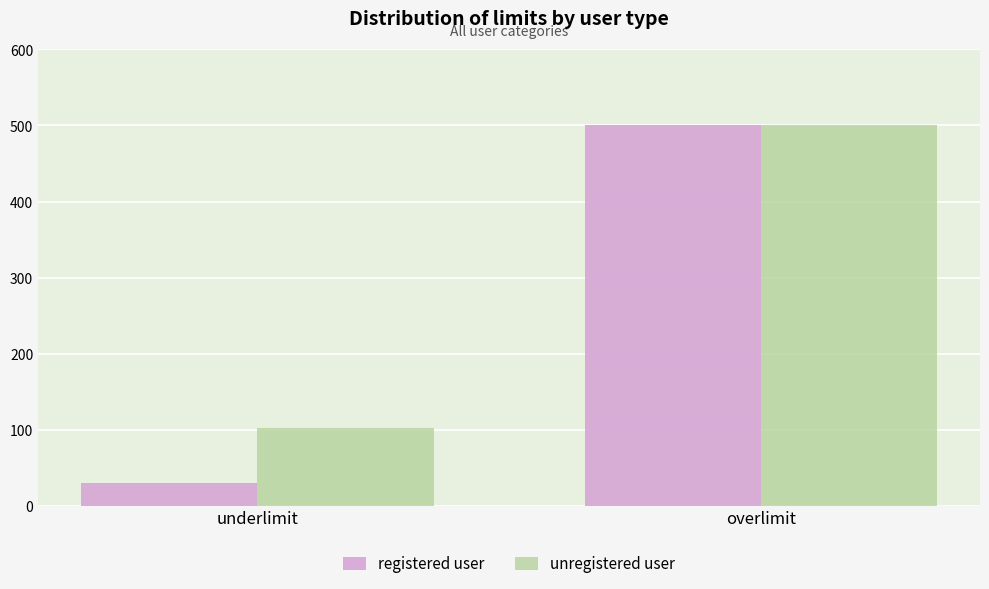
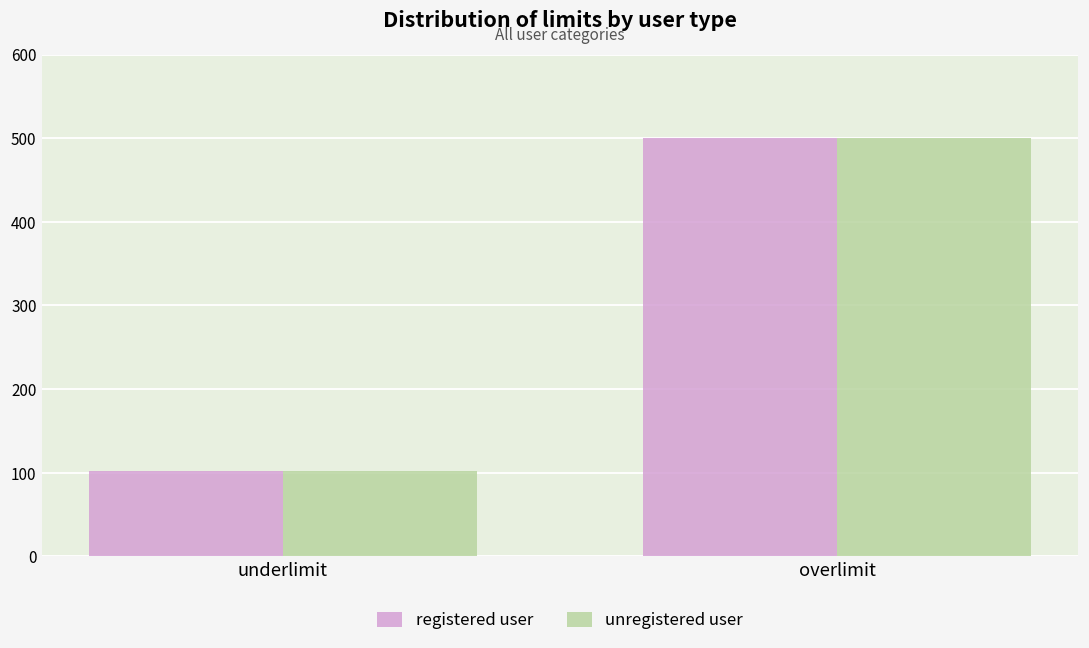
  {
    "registered user": {
-     "underlimit": 30,
+     "underlimit": 100,
      "overlimit": 500
    },
    "unregistered user": {
      "underlimit": 100,
      "overlimit": 500
    }
  }
